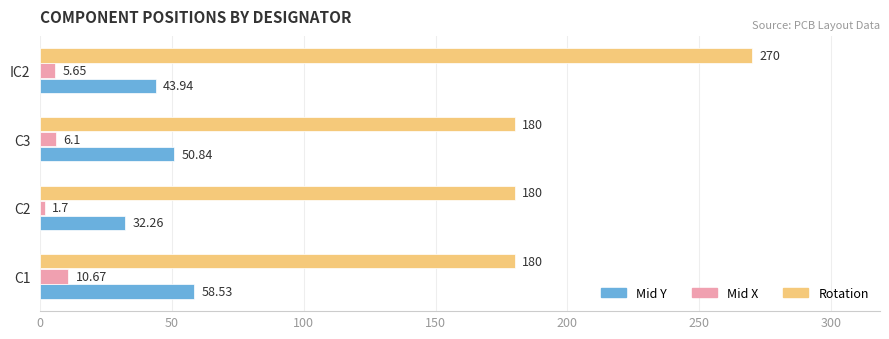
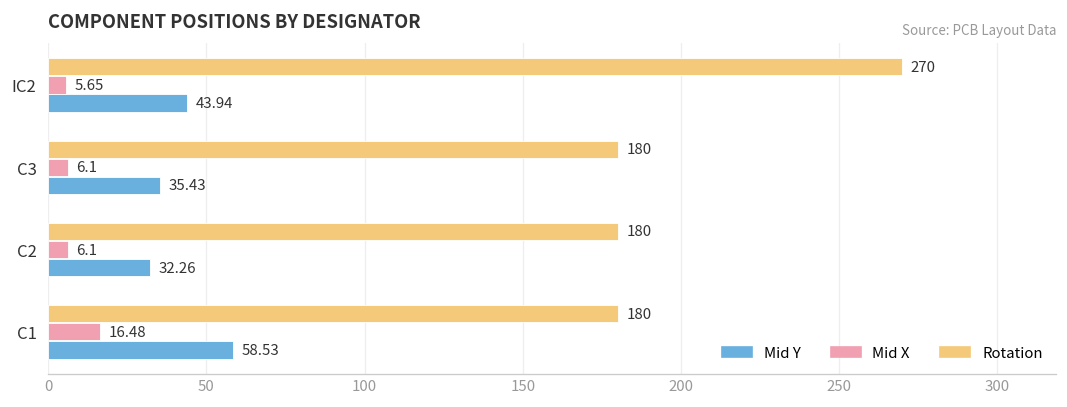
  {
    "Mid Y": {
      "IC2": 43.94,
-     "C3": 50.84,
+     "C3": 35.43,
      "C2": 32.26,
      "C1": 58.53
    },
    "Mid X": {
      "IC2": 5.65,
      "C3": 6.1,
-     "C2": 1.7,
-     "C1": 10.67
+     "C2": 6.1,
+     "C1": 16.48
    },
    "Rotation": {
      "IC2": 270,
      "C3": 180,
      "C2": 180,
      "C1": 180
    }
  }
